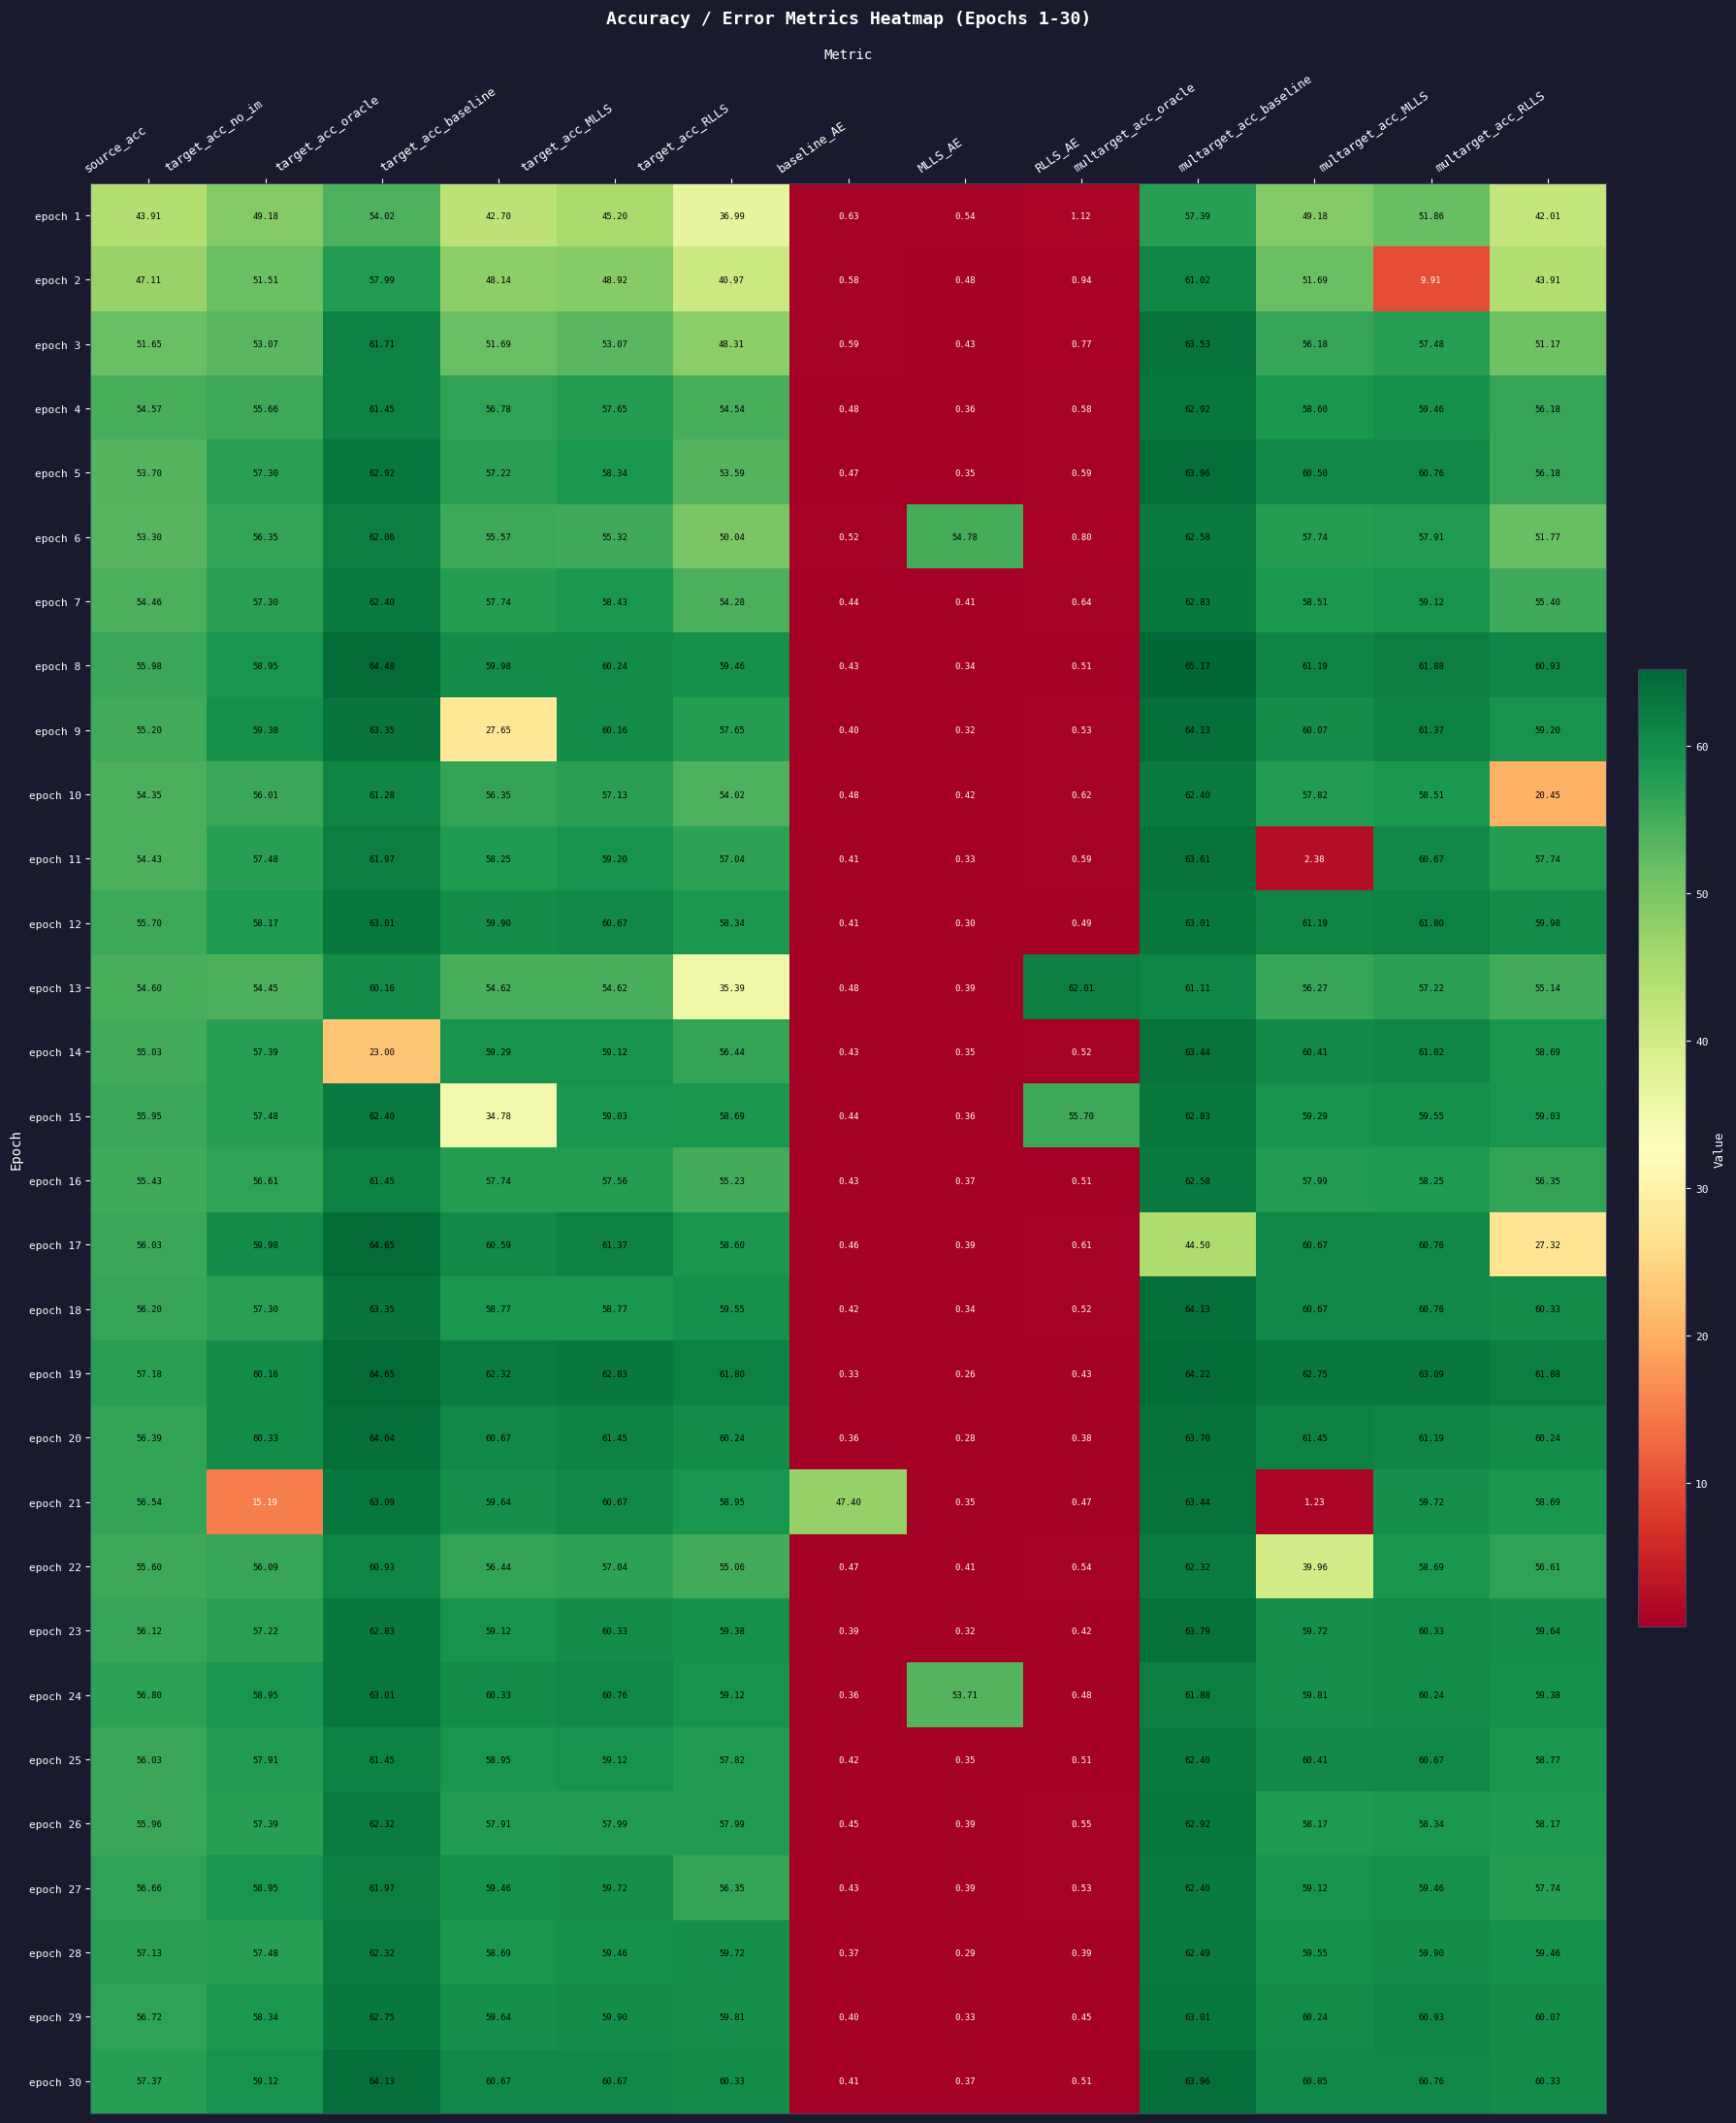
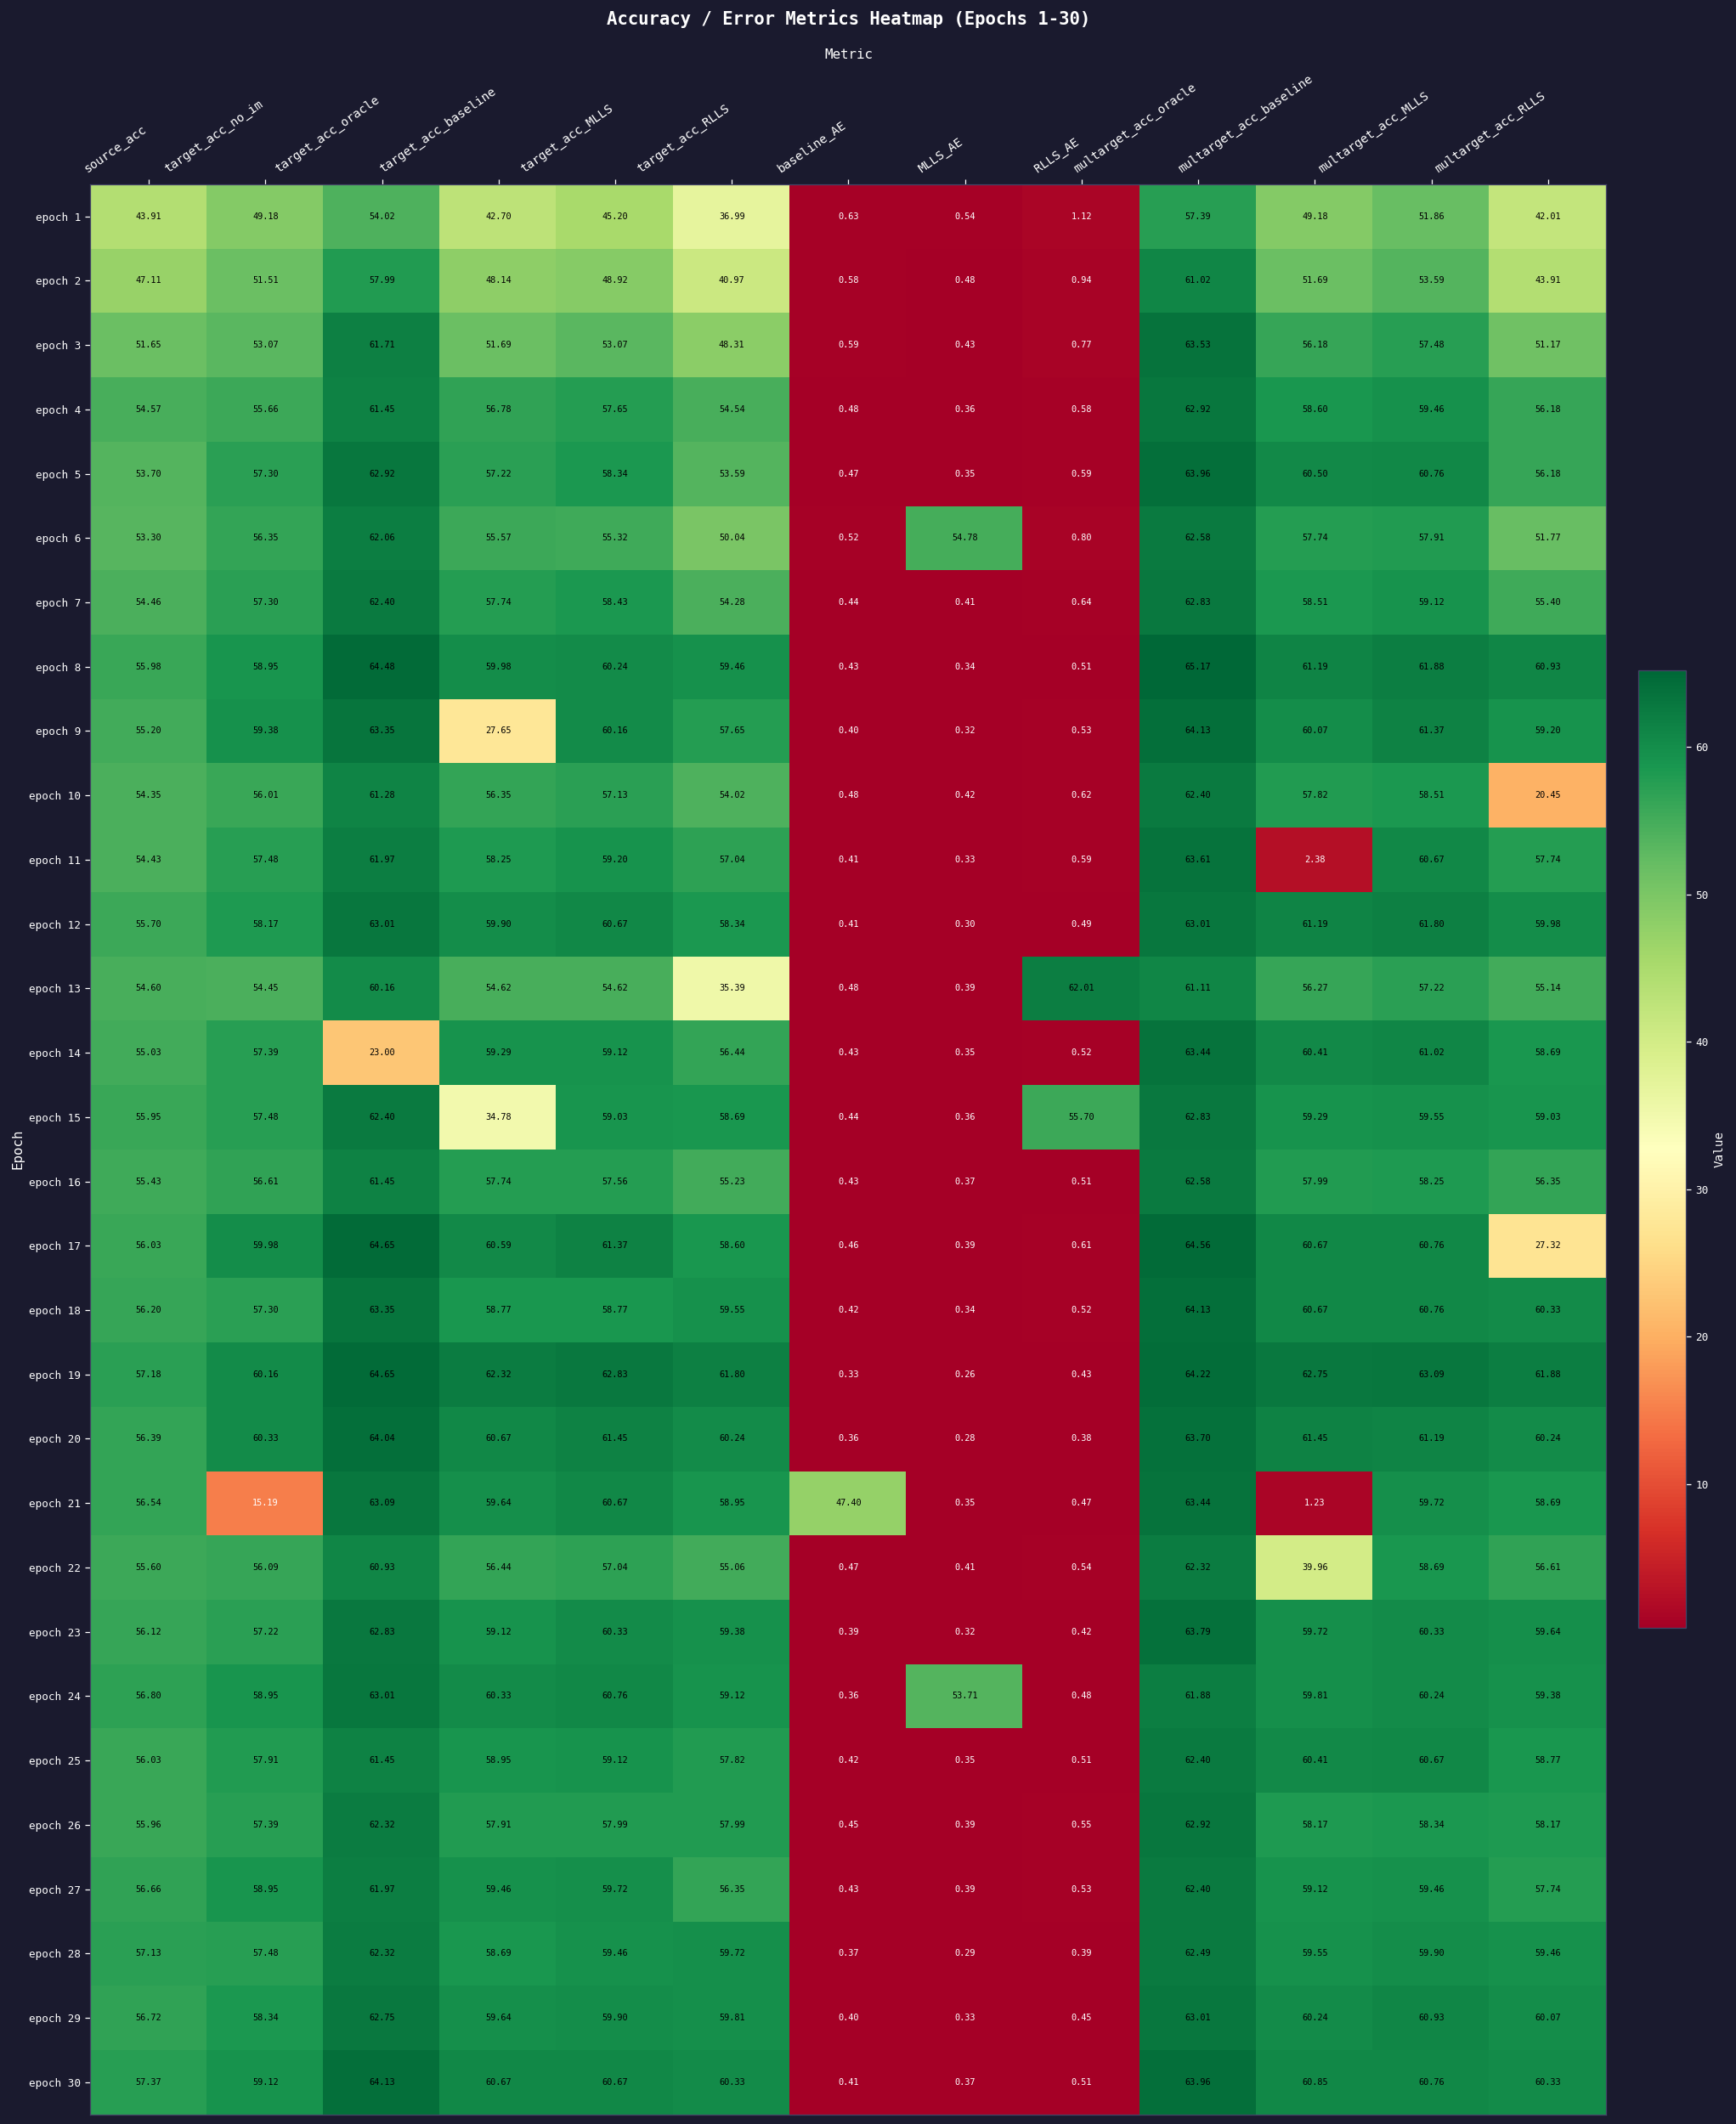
  {
    "epoch 2": {
      "source_acc": 47.11,
      "target_acc_no_im": 51.51,
      "target_acc_oracle": 57.99,
      "target_acc_baseline": 48.14,
      "target_acc_MLLS": 48.92,
      "target_acc_RLLS": 40.97,
      "baseline_AE": 0.58,
      "MLLS_AE": 0.48,
      "RLLS_AE": 0.94,
      "multarget_acc_oracle": 61.02,
      "multarget_acc_baseline": 51.69,
-     "multarget_acc_MLLS": 9.91,
+     "multarget_acc_MLLS": 53.59,
      "multarget_acc_RLLS": 43.91
    },
    "epoch 17": {
      "source_acc": 56.03,
      "target_acc_no_im": 59.98,
      "target_acc_oracle": 64.65,
      "target_acc_baseline": 60.59,
      "target_acc_MLLS": 61.37,
      "target_acc_RLLS": 58.60,
      "baseline_AE": 0.46,
      "MLLS_AE": 0.39,
      "RLLS_AE": 0.61,
-     "multarget_acc_oracle": 44.50,
+     "multarget_acc_oracle": 64.56,
      "multarget_acc_baseline": 60.67,
      "multarget_acc_MLLS": 60.76,
      "multarget_acc_RLLS": 27.32
    }
  }
